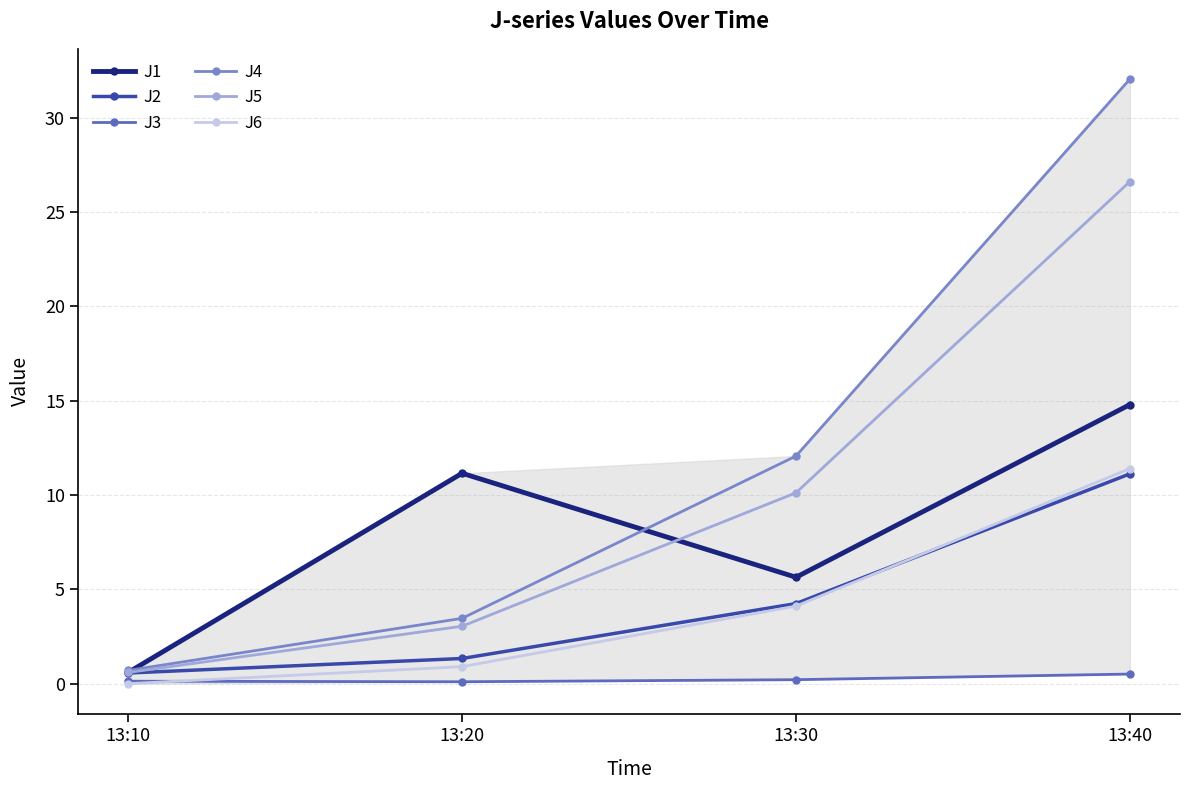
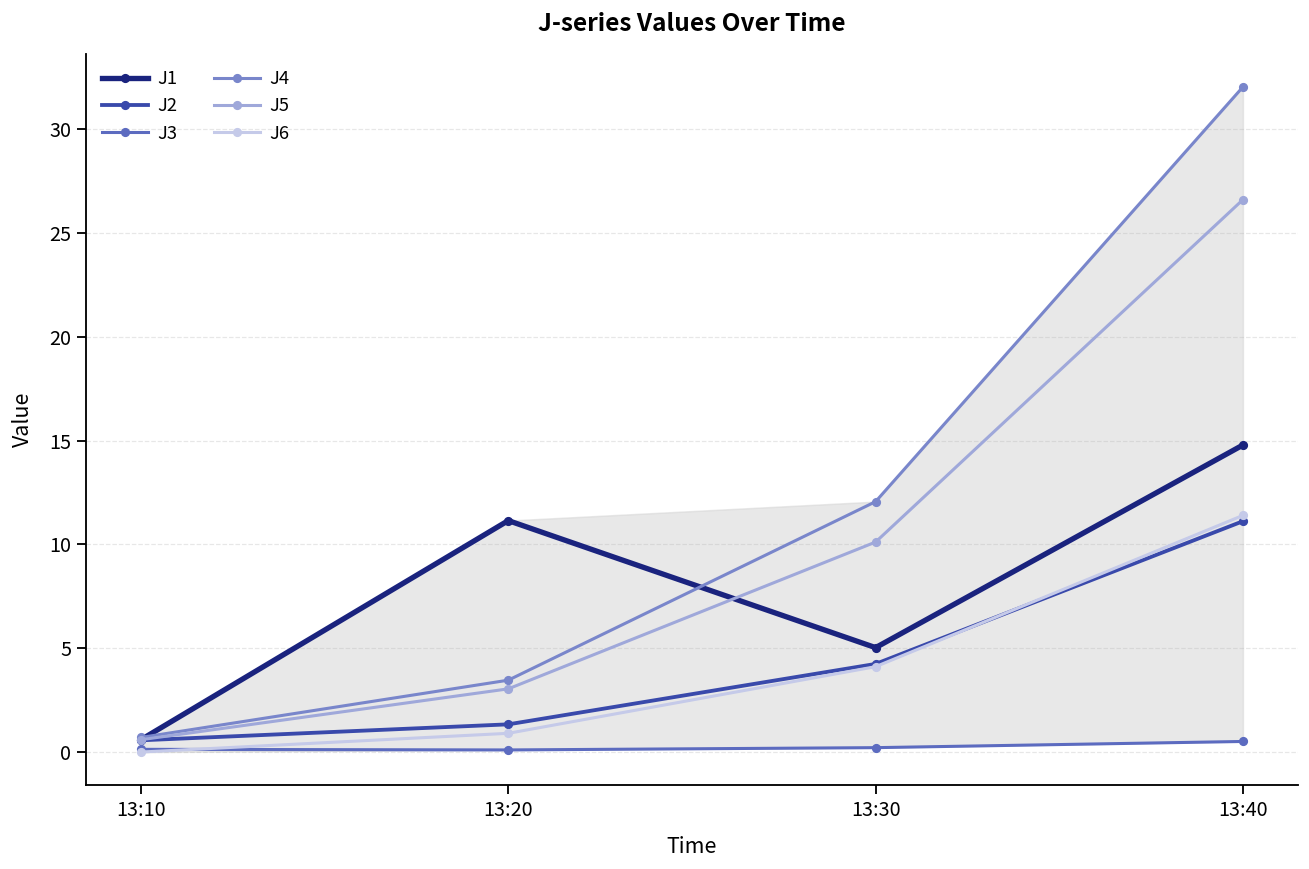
  {
    "J1": {
-     "13:30": 5.6,
+     "13:30": 5.0,
      "13:40": 14.8
    }
  }
